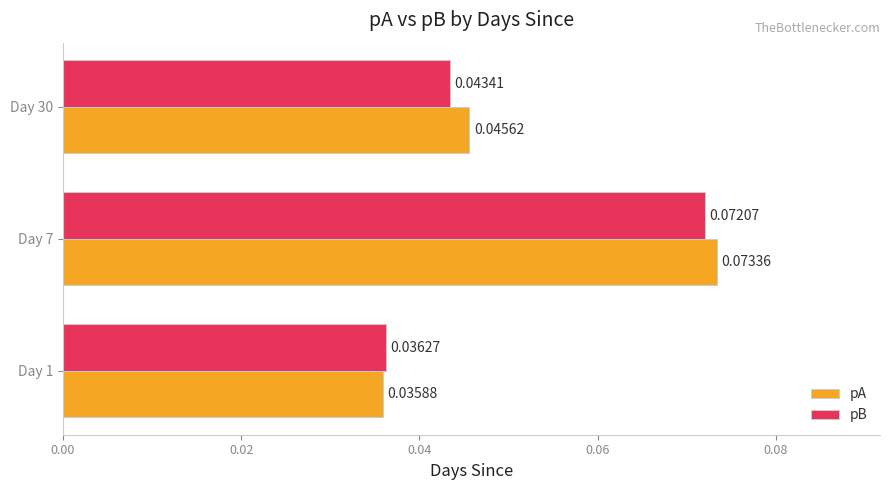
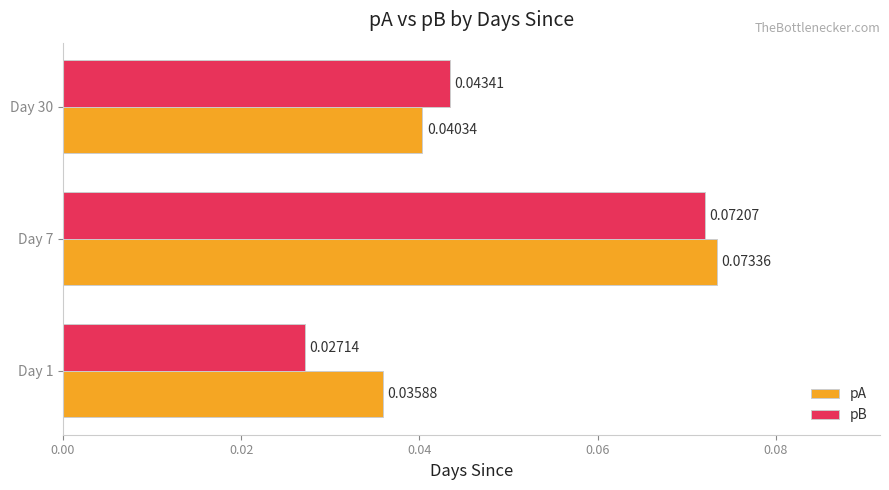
  {
    "pA": {
-     "Day 30": 0.04562,
+     "Day 30": 0.04034,
      "Day 7": 0.07336,
      "Day 1": 0.03588
    },
    "pB": {
      "Day 30": 0.04341,
      "Day 7": 0.07207,
-     "Day 1": 0.03627
+     "Day 1": 0.02714
    }
  }
